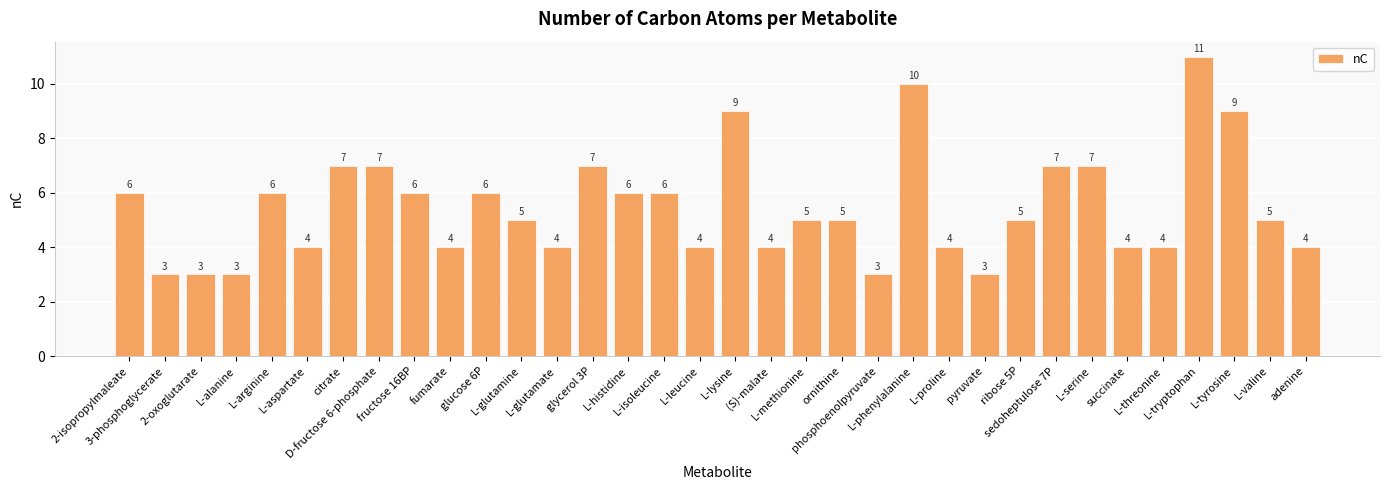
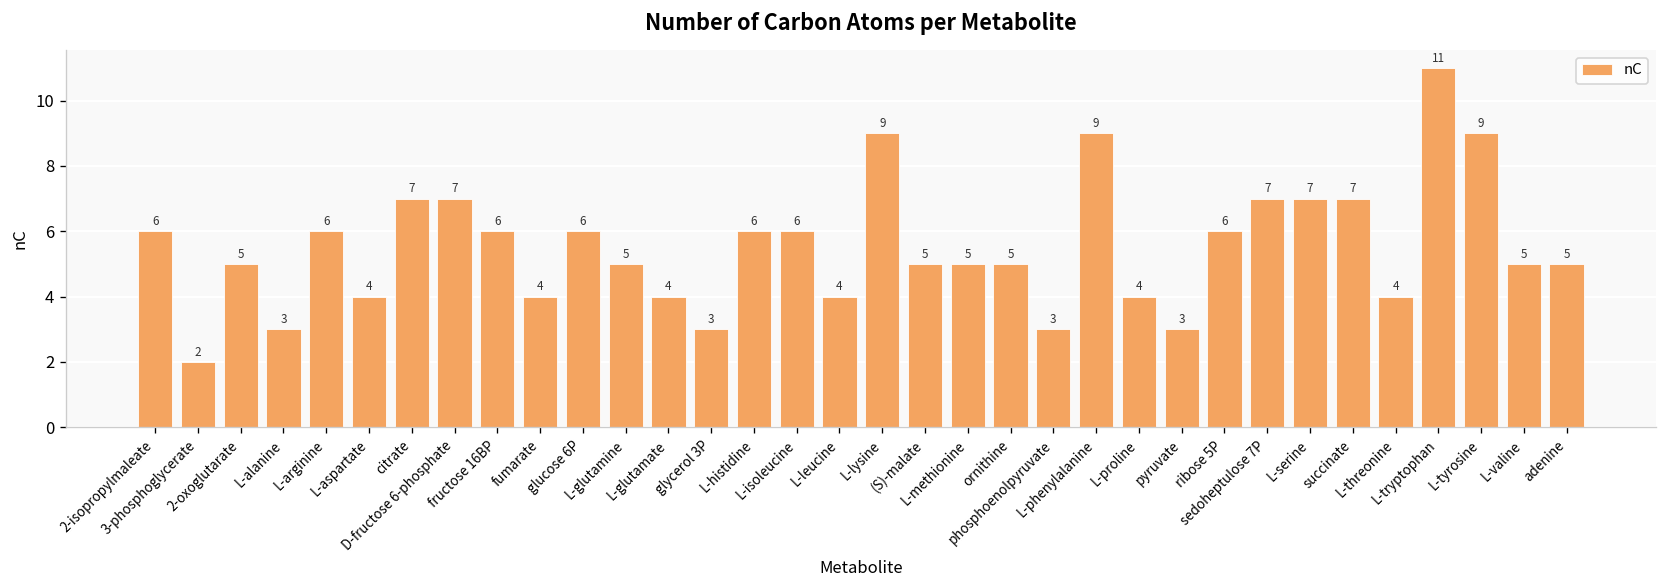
  {
    "2-isopropylmaleate": 6,
-   "3-phosphoglycerate": 3,
-   "2-oxoglutarate": 3,
+   "3-phosphoglycerate": 2,
+   "2-oxoglutarate": 5,
    "L-alanine": 3,
    "L-arginine": 6,
    "L-aspartate": 4,
    "citrate": 7,
    "D-fructose 6-phosphate": 7,
    "fructose 16BP": 6,
    "fumarate": 4,
    "glucose 6P": 6,
    "L-glutamine": 5,
    "L-glutamate": 4,
-   "glycerol 3P": 7,
+   "glycerol 3P": 3,
    "L-histidine": 6,
    "L-isoleucine": 6,
    "L-leucine": 4,
    "L-lysine": 9,
-   "(S)-malate": 4,
+   "(S)-malate": 5,
    "L-methionine": 5,
    "ornithine": 5,
    "phosphoenolpyruvate": 3,
-   "L-phenylalanine": 10,
+   "L-phenylalanine": 9,
    "L-proline": 4,
    "pyruvate": 3,
-   "ribose 5P": 5,
+   "ribose 5P": 6,
    "sedoheptulose 7P": 7,
    "L-serine": 7,
-   "succinate": 4,
+   "succinate": 7,
    "L-threonine": 4,
    "L-tryptophan": 11,
    "L-tyrosine": 9,
    "L-valine": 5,
-   "adenine": 4
+   "adenine": 5
  }
